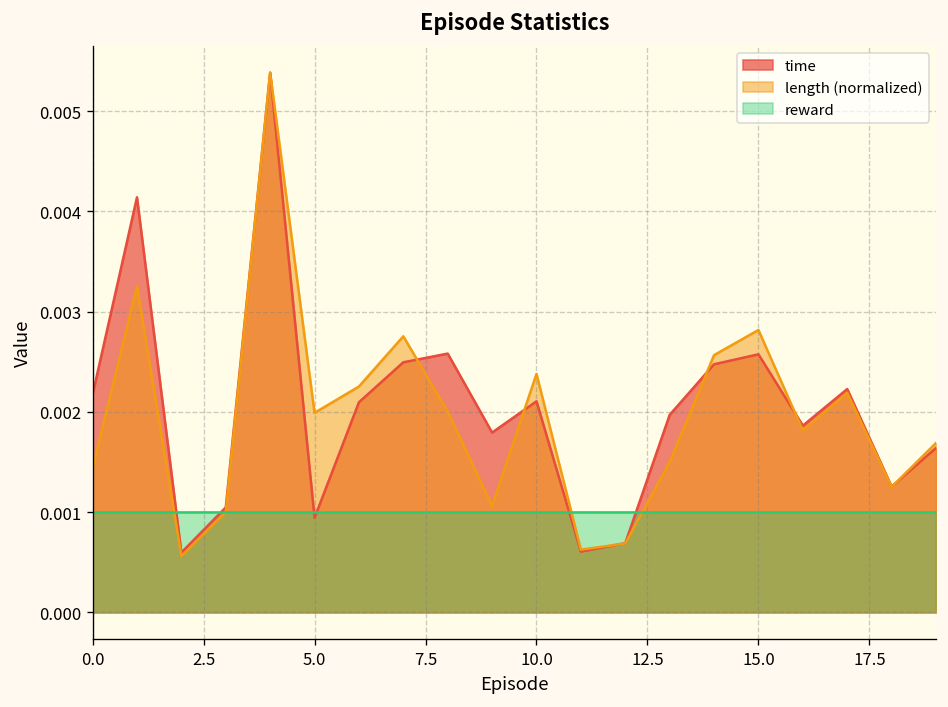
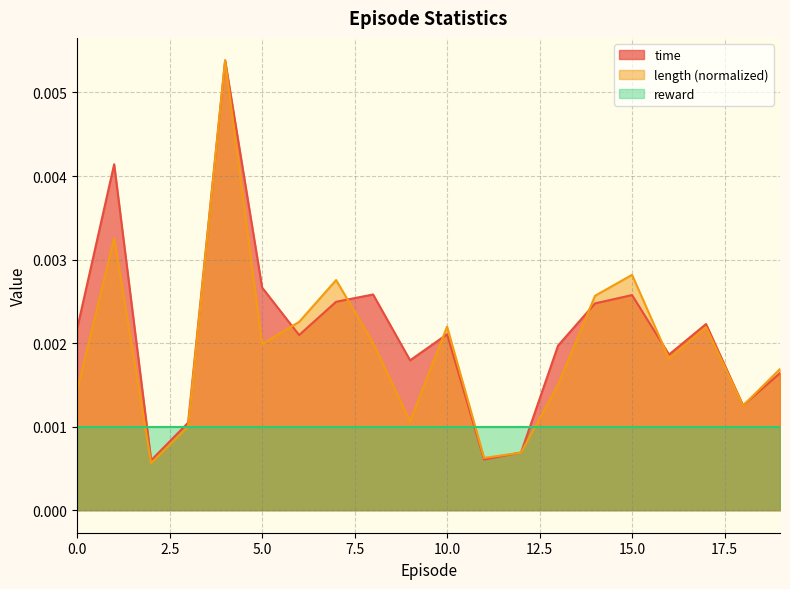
  {
    "time": {
      "0.0": 0.0022,
-     "5.0": 0.0009,
+     "5.0": 0.0027,
      "10.0": 0.0021,
      "15.0": 0.0026
    },
    "length (normalized)": {
      "0.0": 0.0014,
      "5.0": 0.0020,
-     "10.0": 0.0024,
+     "10.0": 0.0022,
      "15.0": 0.0028
    },
    "reward": {
      "0.0": 0.0010,
      "5.0": 0.0010,
      "10.0": 0.0010,
      "15.0": 0.0010
    }
  }
